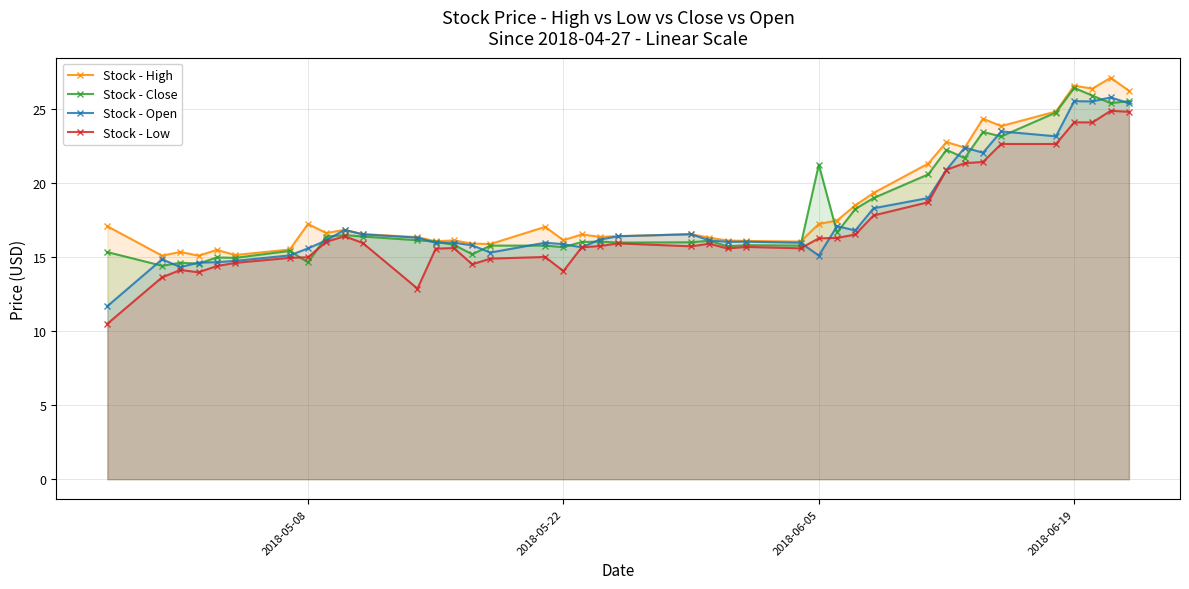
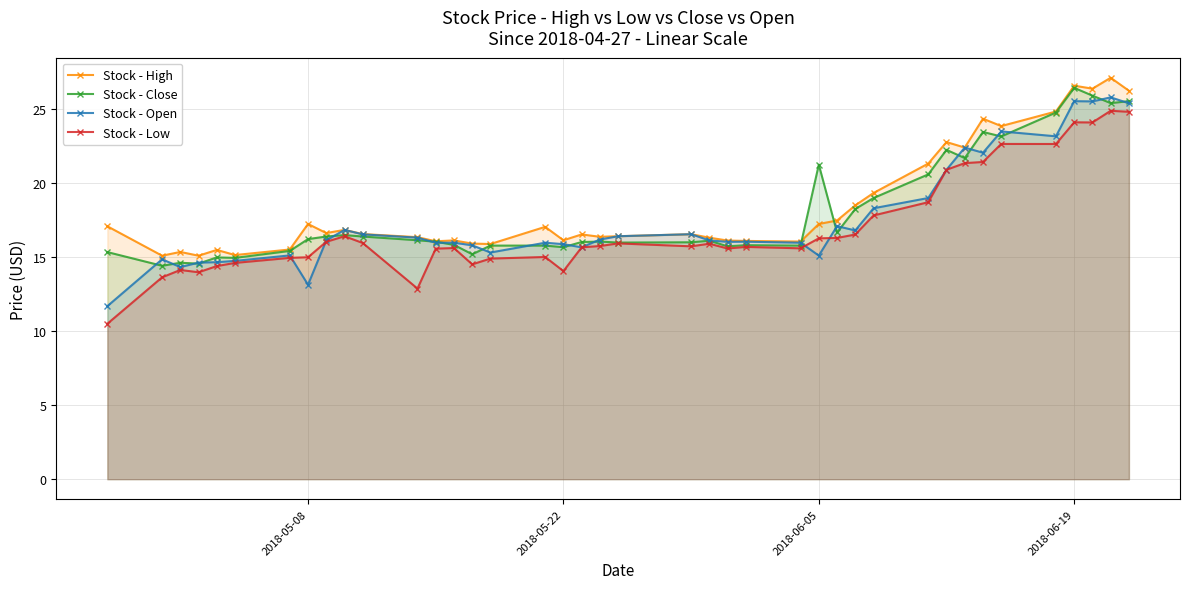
  {
    "Stock - High": {
      "2018-05-08": 17.2,
      "2018-05-22": 16.1,
      "2018-06-05": 17.2
    },
    "Stock - Close": {
-     "2018-05-08": 14.6,
+     "2018-05-08": 16.2,
      "2018-05-22": 15.7,
      "2018-06-05": 21.2
    },
    "Stock - Open": {
-     "2018-05-08": 15.6,
+     "2018-05-08": 13.1,
      "2018-05-22": 15.9,
      "2018-06-05": 15.1,
      "2018-06-19": 25.5
    },
    "Stock - Low": {
      "2018-05-08": 15.0,
      "2018-05-22": 14.0,
      "2018-06-05": 16.3,
      "2018-06-19": 24.1
    }
  }
